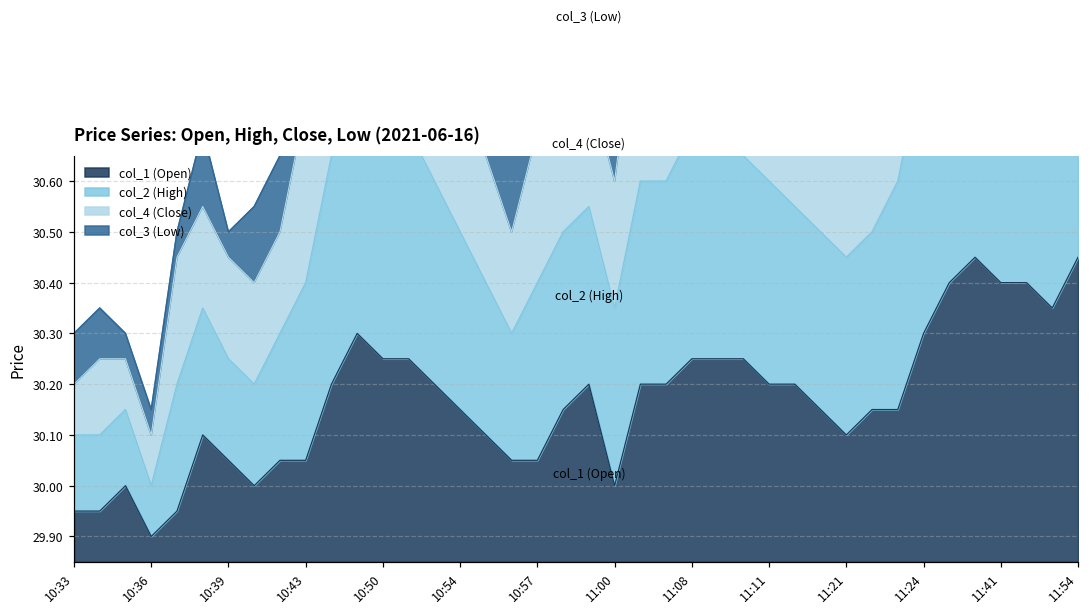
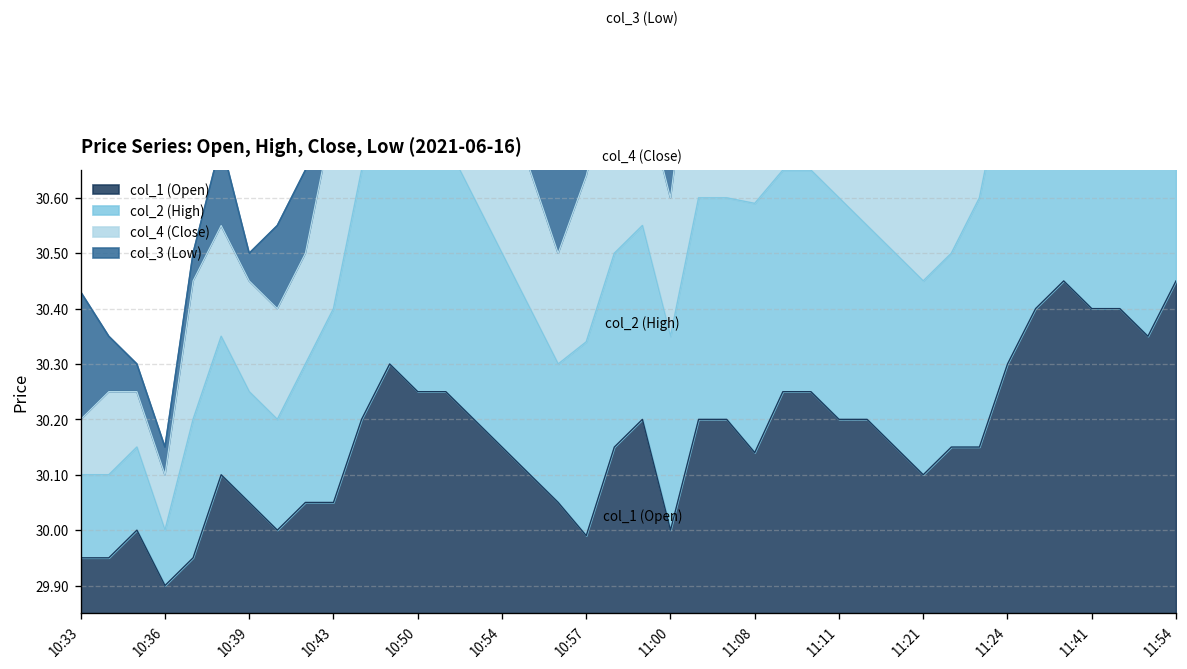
  {
    "col_1 (Open)": {
      "10:33": 29.95,
      "10:36": 29.90,
      "10:39": 30.05,
      "10:43": 30.05,
      "10:50": 30.25,
      "10:54": 30.15,
-     "10:57": 30.05,
-     "11:08": 30.25,
+     "10:57": 29.99,
+     "11:08": 30.14,
      "11:11": 30.20,
      "11:21": 30.10,
      "11:24": 30.30,
      "11:41": 30.40,
      "11:54": 30.45
    },
    "col_3 (Low)": {
-     "10:33": 0.10
+     "10:33": 0.23
    }
  }
